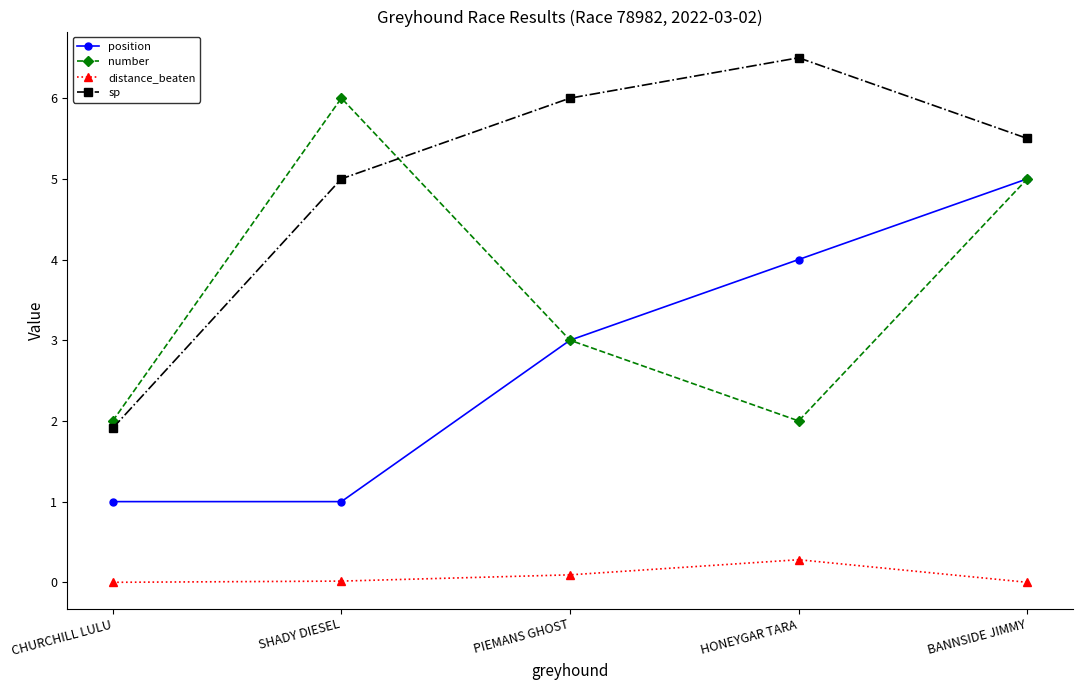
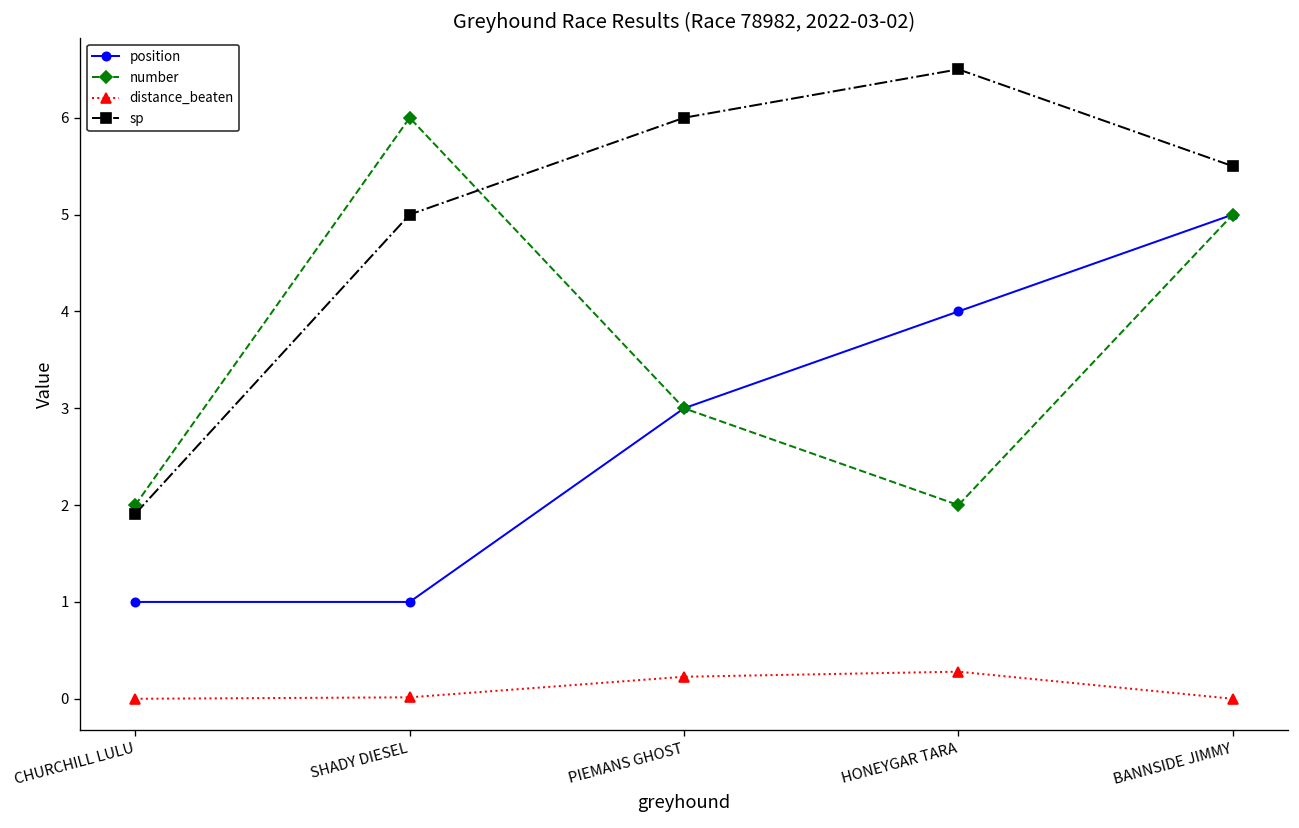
  {
    "position": {
      "CHURCHILL LULU": 1.0,
      "SHADY DIESEL": 1.0,
      "HONEYGAR TARA": 4.0
    },
    "number": {
      "CHURCHILL LULU": 2.0,
      "SHADY DIESEL": 6.0,
      "HONEYGAR TARA": 2.0
    },
    "distance_beaten": {
      "CHURCHILL LULU": 0.0,
      "SHADY DIESEL": 0.0,
-     "PIEMANS GHOST": 0.1,
+     "PIEMANS GHOST": 0.2,
      "HONEYGAR TARA": 0.3,
      "BANNSIDE JIMMY": 0.0
    },
    "sp": {
      "CHURCHILL LULU": 1.9,
      "SHADY DIESEL": 5.0,
      "PIEMANS GHOST": 6.0,
      "HONEYGAR TARA": 6.5,
      "BANNSIDE JIMMY": 5.5
    }
  }
